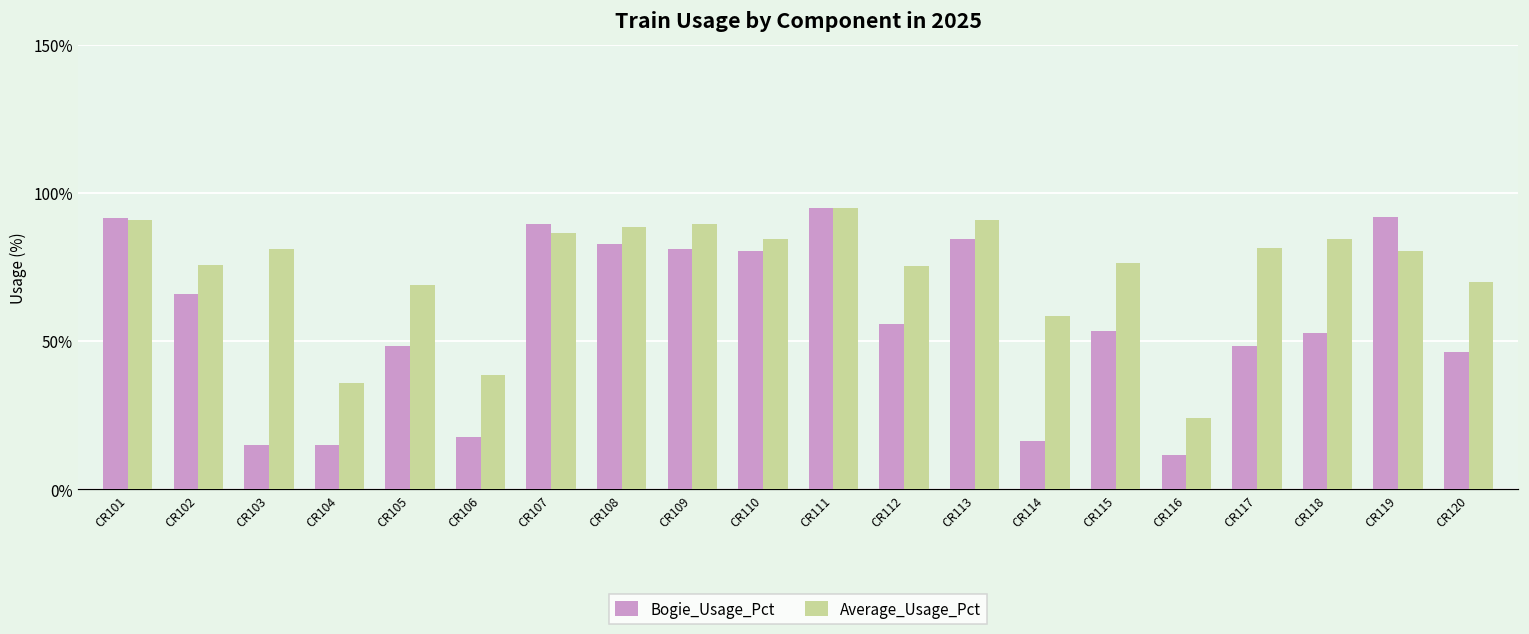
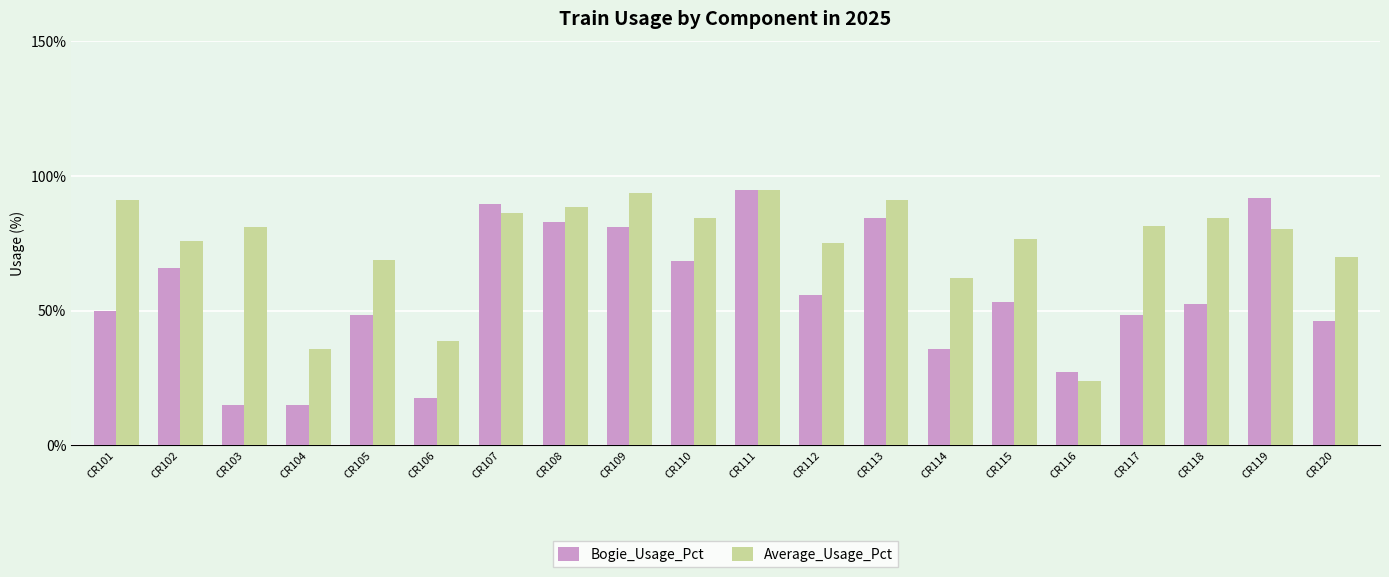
  {
    "Bogie_Usage_Pct": {
-     "CR101": "92%",
+     "CR101": "50%",
      "CR102": "66%",
      "CR103": "15%",
      "CR104": "15%",
      "CR105": "48%",
      "CR106": "18%",
      "CR107": "90%",
      "CR108": "83%",
      "CR109": "81%",
-     "CR110": "80%",
+     "CR110": "69%",
      "CR111": "95%",
      "CR112": "56%",
      "CR113": "84%",
-     "CR114": "16%",
+     "CR114": "36%",
      "CR115": "53%",
-     "CR116": "12%",
+     "CR116": "27%",
      "CR117": "48%",
      "CR118": "53%",
      "CR119": "92%",
      "CR120": "46%"
    },
    "Average_Usage_Pct": {
      "CR101": "91%",
      "CR102": "76%",
      "CR103": "81%",
      "CR104": "36%",
      "CR105": "69%",
      "CR106": "39%",
      "CR107": "86%",
      "CR108": "89%",
-     "CR109": "90%",
+     "CR109": "94%",
      "CR110": "85%",
      "CR111": "95%",
      "CR112": "75%",
      "CR113": "91%",
-     "CR114": "58%",
+     "CR114": "62%",
      "CR115": "77%",
      "CR116": "24%",
      "CR117": "82%",
      "CR118": "85%",
      "CR119": "80%",
      "CR120": "70%"
    }
  }
